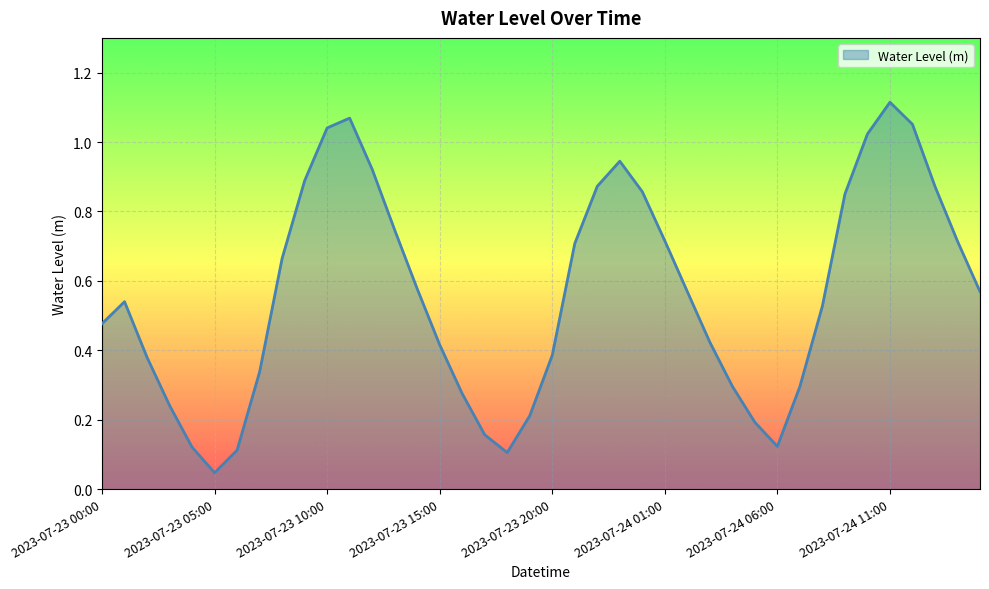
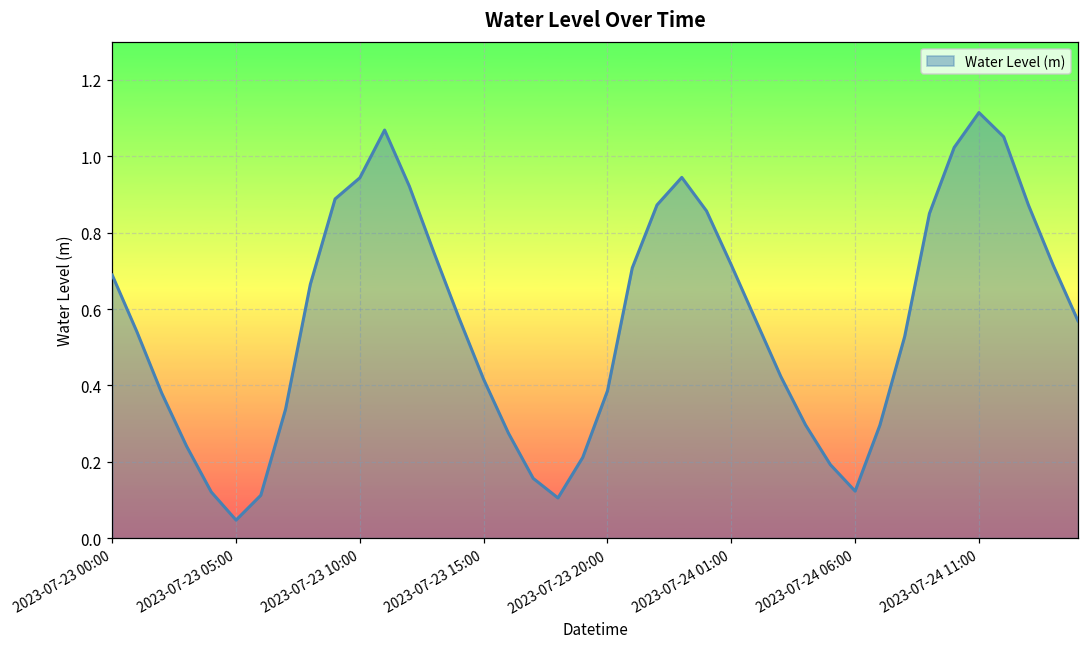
  {
-   "2023-07-23 00:00": 0.48,
+   "2023-07-23 00:00": 0.69,
    "2023-07-23 05:00": 0.05,
-   "2023-07-23 10:00": 1.04,
+   "2023-07-23 10:00": 0.94,
    "2023-07-23 15:00": 0.42,
    "2023-07-23 20:00": 0.39,
    "2023-07-24 01:00": 0.72,
    "2023-07-24 06:00": 0.12,
    "2023-07-24 11:00": 1.11
  }
